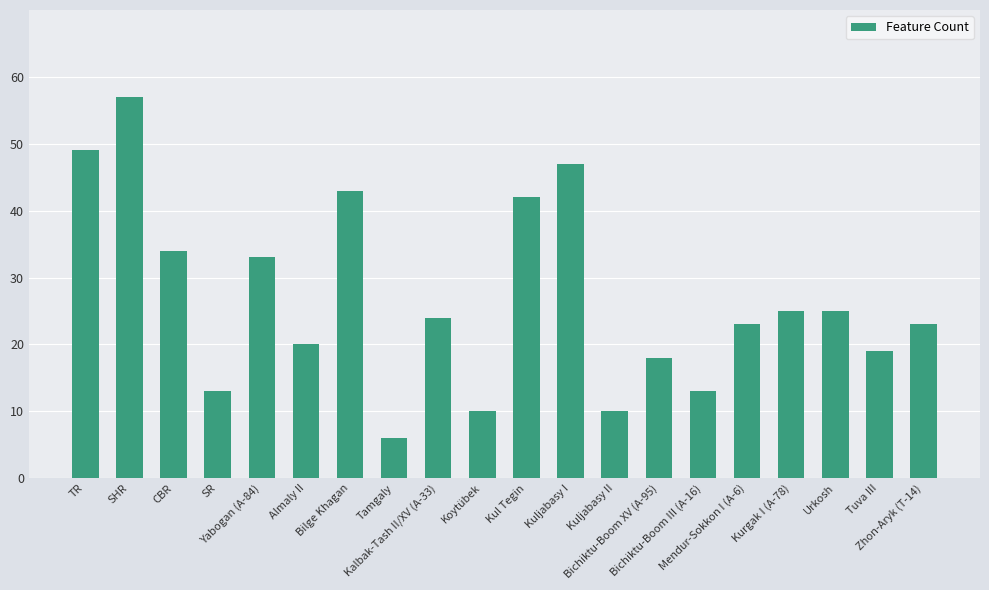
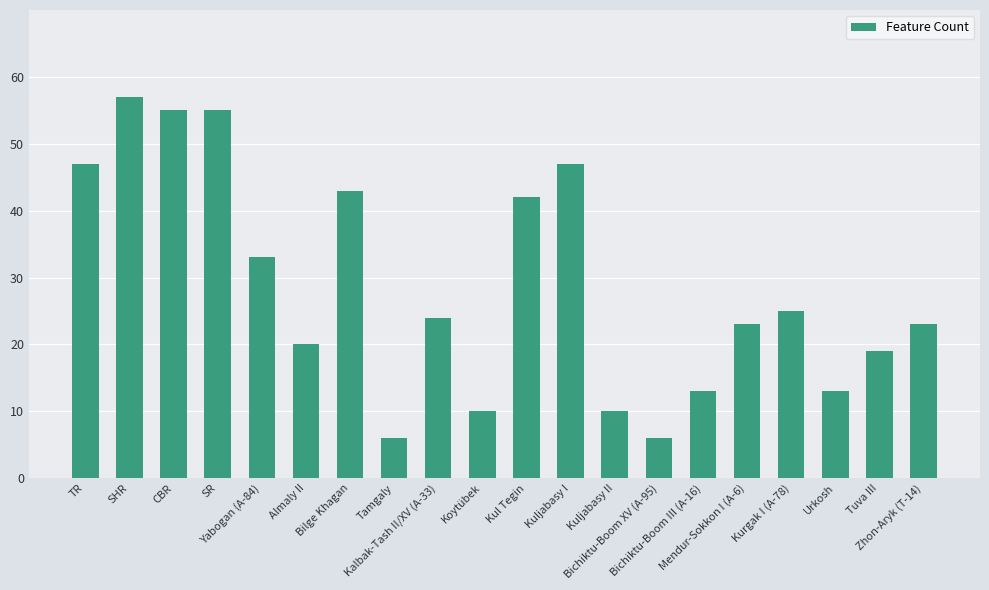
  {
-   "TR": 49,
+   "TR": 47,
    "SHR": 57,
-   "CBR": 34,
-   "SR": 13,
+   "CBR": 55,
+   "SR": 55,
    "Yabogan (A-84)": 33,
    "Almaly II": 20,
    "Bilge Khagan": 43,
    "Tamgaly": 6,
    "Kalbak-Tash II/XV (A-33)": 24,
    "Koytübek": 10,
    "Kul Tegin": 42,
    "Kuljabasy I": 47,
    "Kuljabasy II": 10,
-   "Bichiktu-Boom XV (A-95)": 18,
+   "Bichiktu-Boom XV (A-95)": 6,
    "Bichiktu-Boom III (A-16)": 13,
    "Mendur-Sokkon I (A-6)": 23,
    "Kurgak I (A-78)": 25,
-   "Urkosh": 25,
+   "Urkosh": 13,
    "Tuva III": 19,
    "Zhon-Aryk (T-14)": 23
  }
